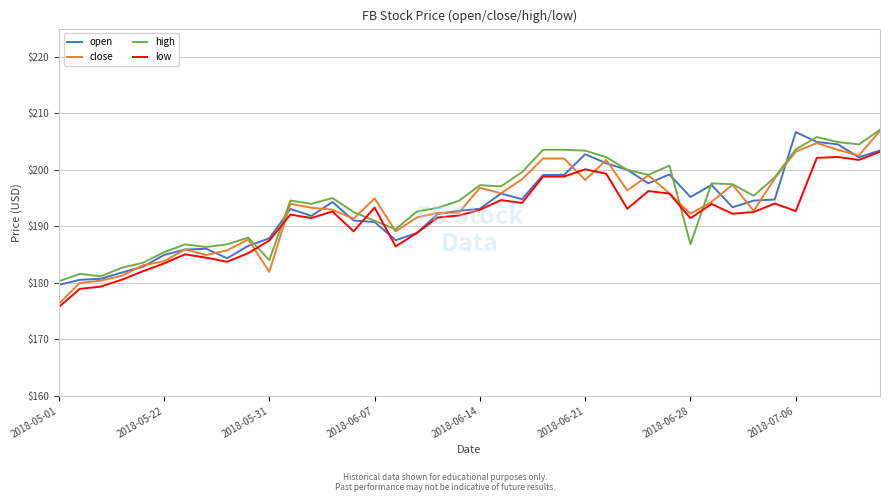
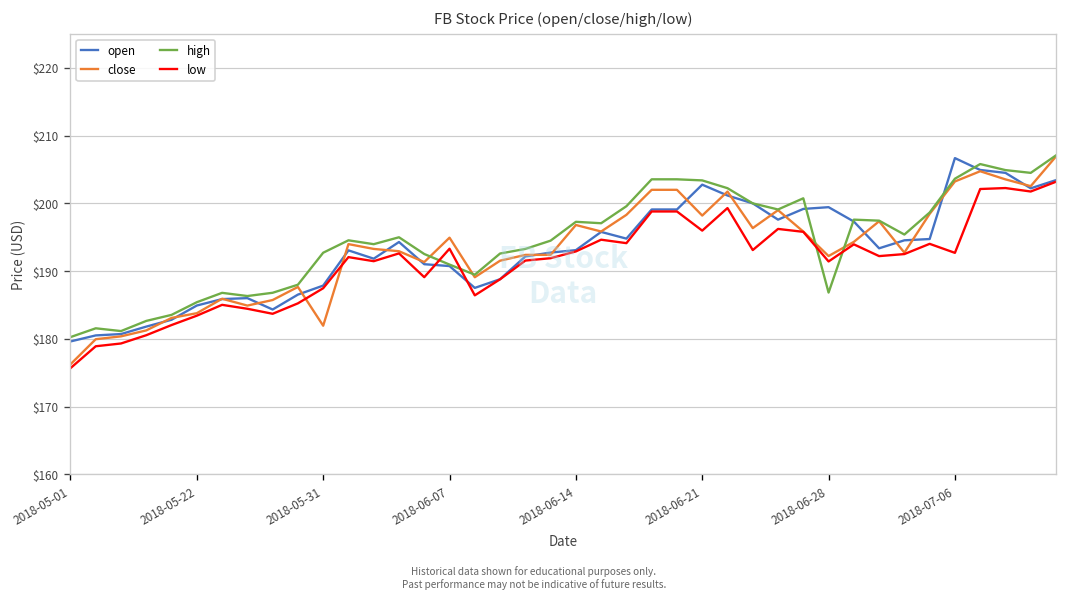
  {
    "open": {
      "2018-05-01": "$180",
      "2018-05-22": "$185",
      "2018-06-21": "$203",
-     "2018-06-28": "$195",
+     "2018-06-28": "$199",
      "2018-07-06": "$207"
    },
    "close": {
      "2018-05-01": "$176",
      "2018-05-31": "$182",
      "2018-06-07": "$195",
      "2018-06-14": "$197",
      "2018-06-21": "$198",
      "2018-06-28": "$192"
    },
    "high": {
      "2018-05-01": "$180",
      "2018-05-22": "$185",
-     "2018-05-31": "$184",
+     "2018-05-31": "$193",
      "2018-06-14": "$197",
      "2018-06-21": "$203",
      "2018-06-28": "$187"
    },
    "low": {
      "2018-05-01": "$176",
      "2018-06-07": "$193",
-     "2018-06-21": "$200",
+     "2018-06-21": "$196",
      "2018-06-28": "$191",
      "2018-07-06": "$193"
    }
  }
